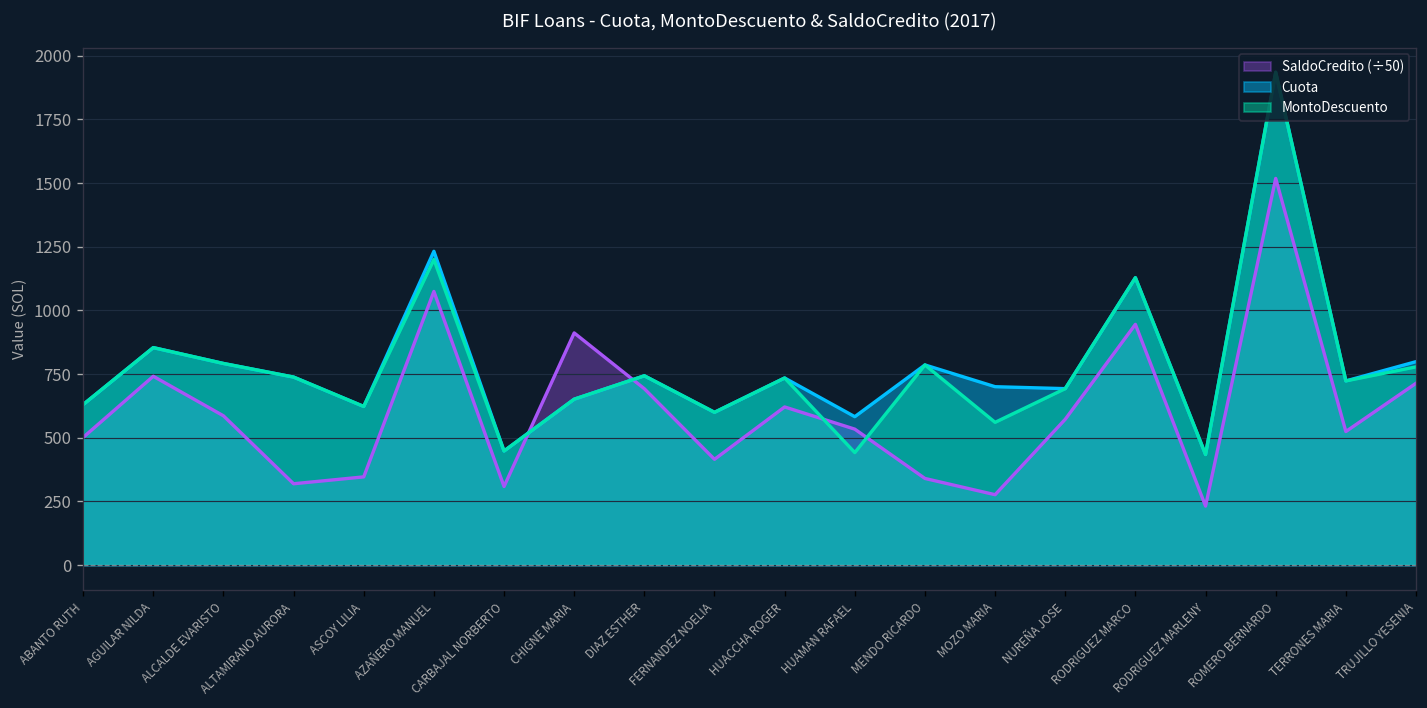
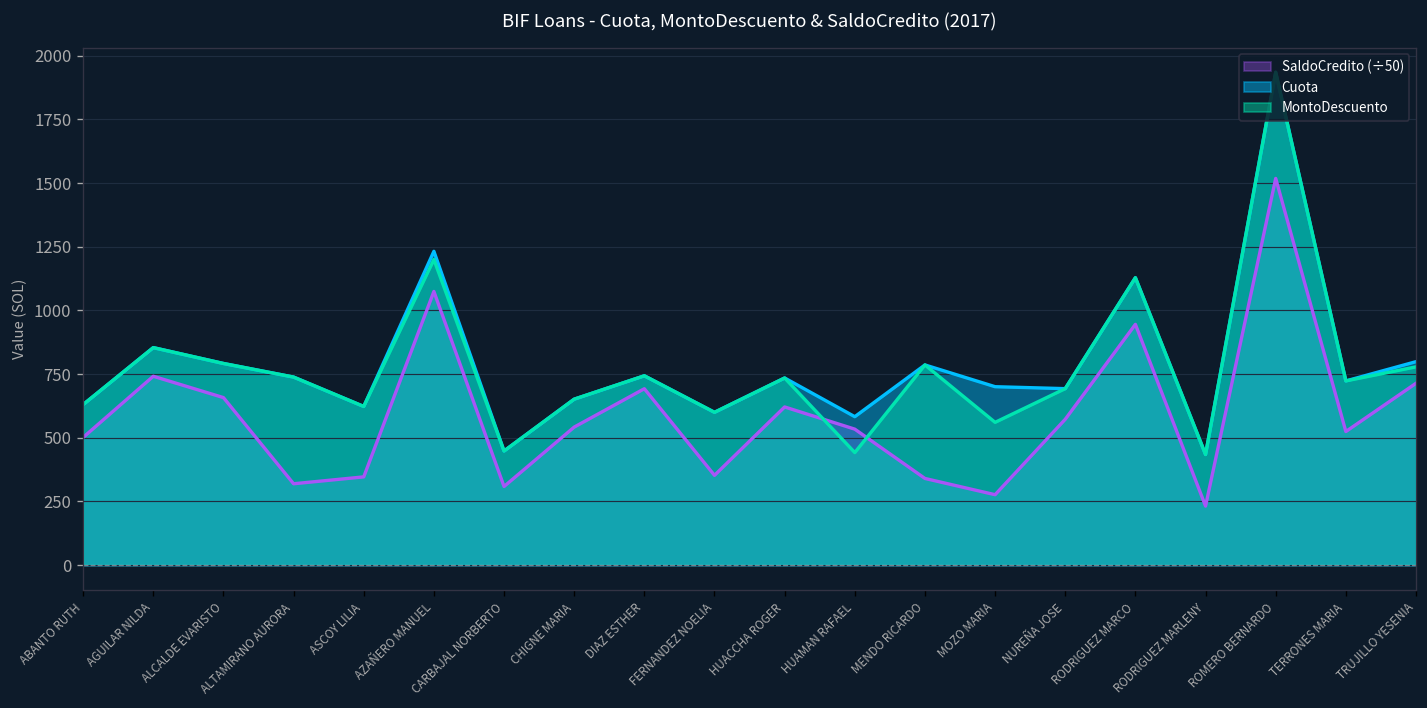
  {
    "SaldoCredito (÷50)": {
      "ABANTO RUTH": 500,
      "AGUILAR NILDA": 740,
-     "ALCALDE EVARISTO": 590,
+     "ALCALDE EVARISTO": 660,
      "ALTAMIRANO AURORA": 320,
      "ASCOY LILIA": 350,
      "AZAÑERO MANUEL": 1070,
      "CARBAJAL NORBERTO": 310,
-     "CHIGNE MARIA": 910,
+     "CHIGNE MARIA": 540,
      "DIAZ ESTHER": 690,
-     "FERNANDEZ NOELIA": 420,
+     "FERNANDEZ NOELIA": 350,
      "HUACCHA ROGER": 620,
      "HUAMAN RAFAEL": 530,
      "MENDO RICARDO": 340,
      "MOZO MARIA": 280,
      "NUREÑA JOSE": 570,
      "RODRIGUEZ MARCO": 950,
      "RODRIGUEZ MARLENY": 230,
      "ROMERO BERNARDO": 1520,
      "TERRONES MARIA": 520,
      "TRUJILLO YESENIA": 710
    }
  }
